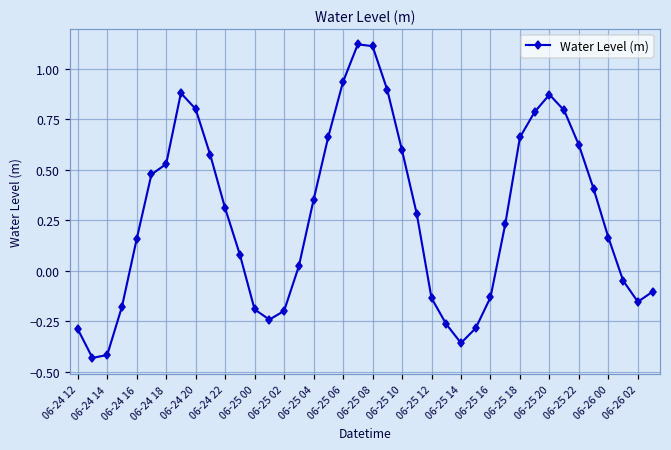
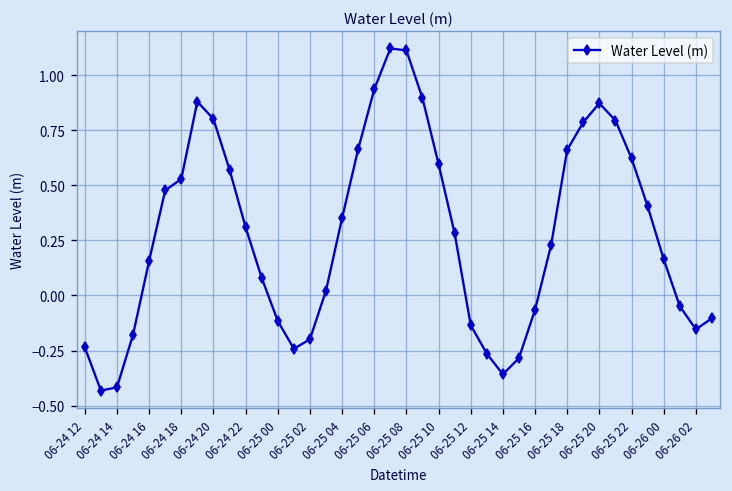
  {
-   "06-24 12": -0.29,
+   "06-24 12": -0.24,
    "06-24 14": -0.42,
    "06-24 16": 0.16,
    "06-24 18": 0.53,
    "06-24 20": 0.80,
    "06-24 22": 0.31,
-   "06-25 00": -0.19,
+   "06-25 00": -0.12,
    "06-25 02": -0.20,
    "06-25 04": 0.35,
    "06-25 06": 0.94,
    "06-25 08": 1.11,
    "06-25 10": 0.60,
    "06-25 12": -0.14,
    "06-25 14": -0.36,
-   "06-25 16": -0.13,
+   "06-25 16": -0.06,
    "06-25 18": 0.66,
    "06-25 20": 0.87,
    "06-25 22": 0.62,
    "06-26 00": 0.16,
    "06-26 02": -0.15
  }
